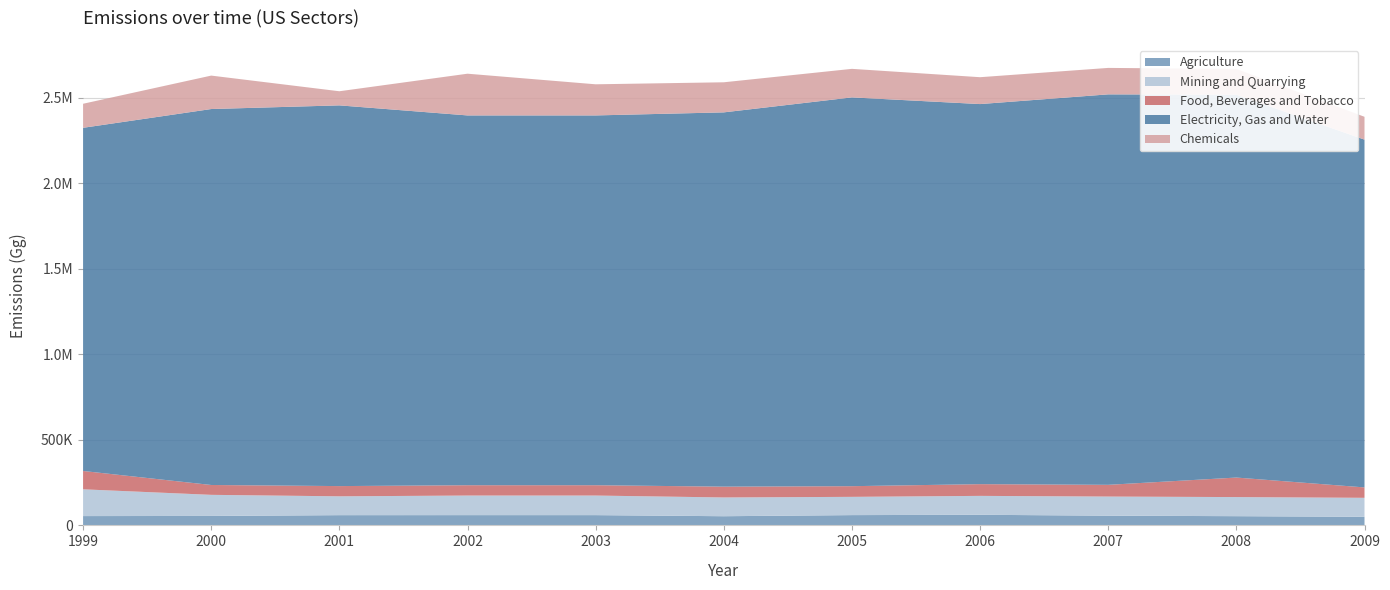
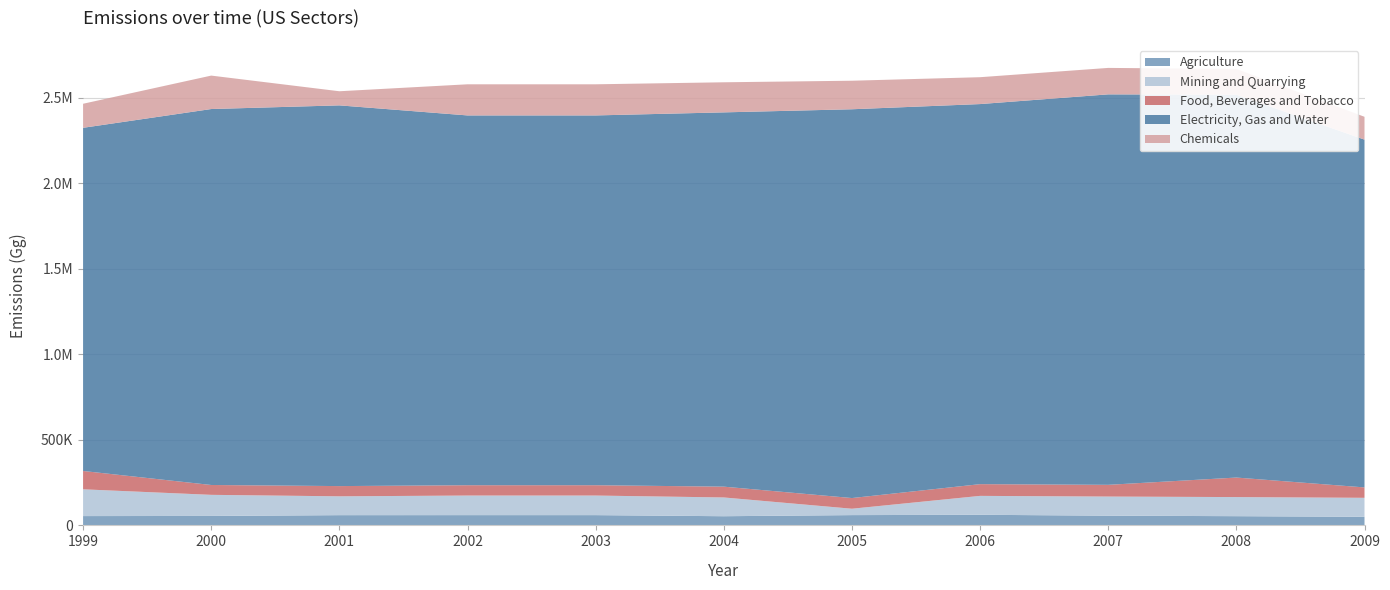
  {
    "Mining and Quarrying": {
      "1999": 160000,
      "2000": 120000,
      "2001": 110000,
      "2002": 110000,
      "2003": 110000,
      "2004": 110000,
-     "2005": 110000,
+     "2005": 40000,
      "2006": 110000,
      "2007": 110000,
      "2008": 110000,
      "2009": 110000
    },
    "Food, Beverages and Tobacco": {
      "1999": 110000,
      "2000": 60000,
      "2001": 60000,
      "2002": 60000,
      "2003": 60000,
      "2004": 60000,
      "2005": 60000,
      "2006": 70000,
      "2007": 70000,
      "2008": 110000,
      "2009": 60000
    },
    "Chemicals": {
      "1999": 140000,
      "2000": 200000,
      "2001": 80000,
-     "2002": 240000,
+     "2002": 180000,
      "2003": 180000,
      "2004": 180000,
      "2005": 170000,
      "2006": 160000,
      "2007": 150000,
      "2009": 130000
    }
  }
